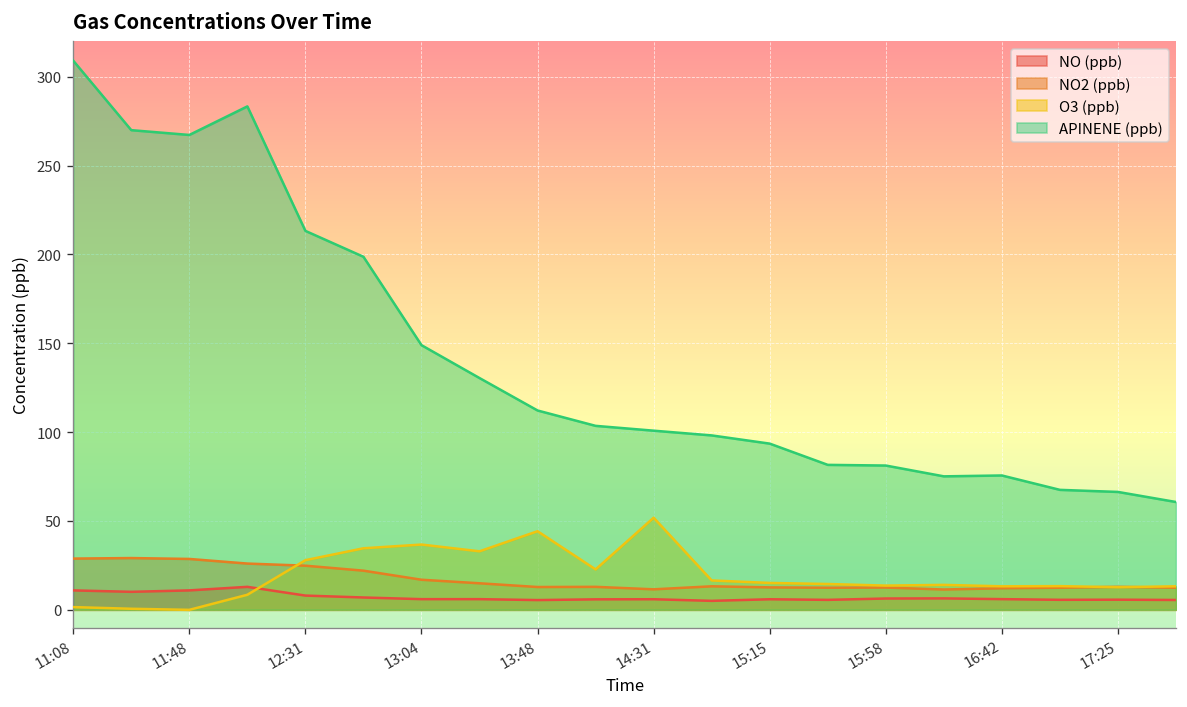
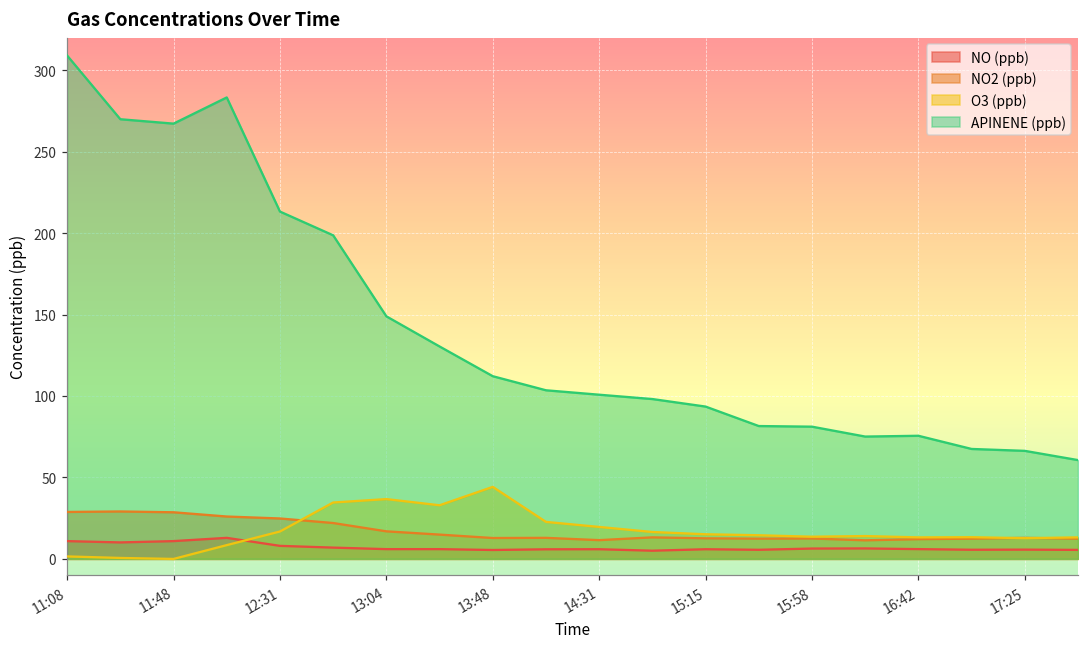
  {
    "O3 (ppb)": {
      "11:08": 2,
      "11:48": 0,
-     "12:31": 28,
+     "12:31": 17,
      "13:04": 37,
      "13:48": 44,
-     "14:31": 52,
+     "14:31": 20,
      "15:15": 15
    },
    "APINENE (ppb)": {
      "11:08": 309,
      "11:48": 267,
      "12:31": 213,
      "13:04": 149,
      "13:48": 112,
      "14:31": 101,
      "15:15": 93,
      "15:58": 81,
      "16:42": 76,
      "17:25": 66
    }
  }
